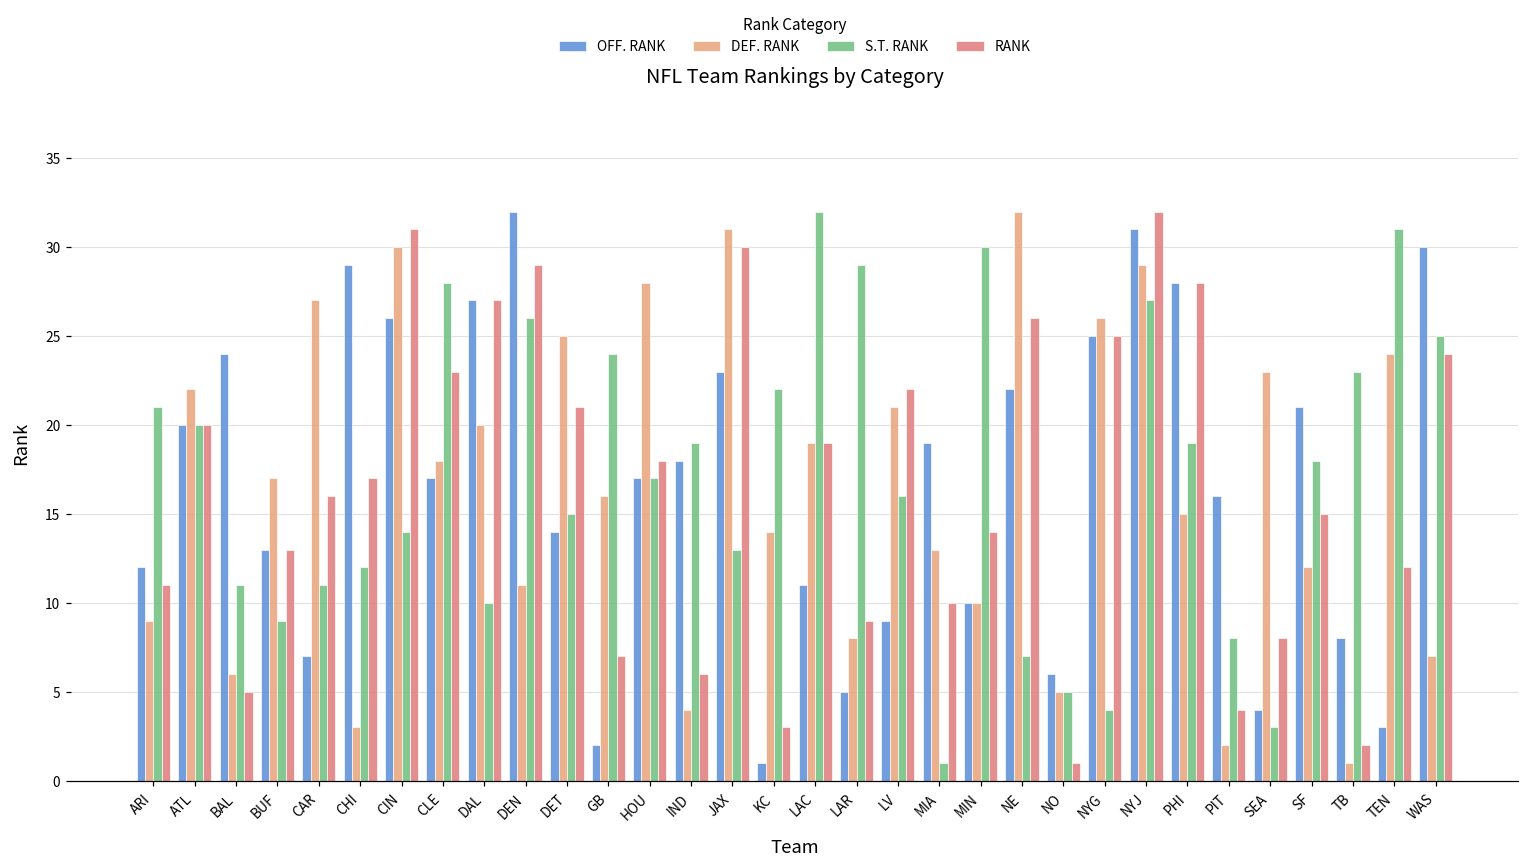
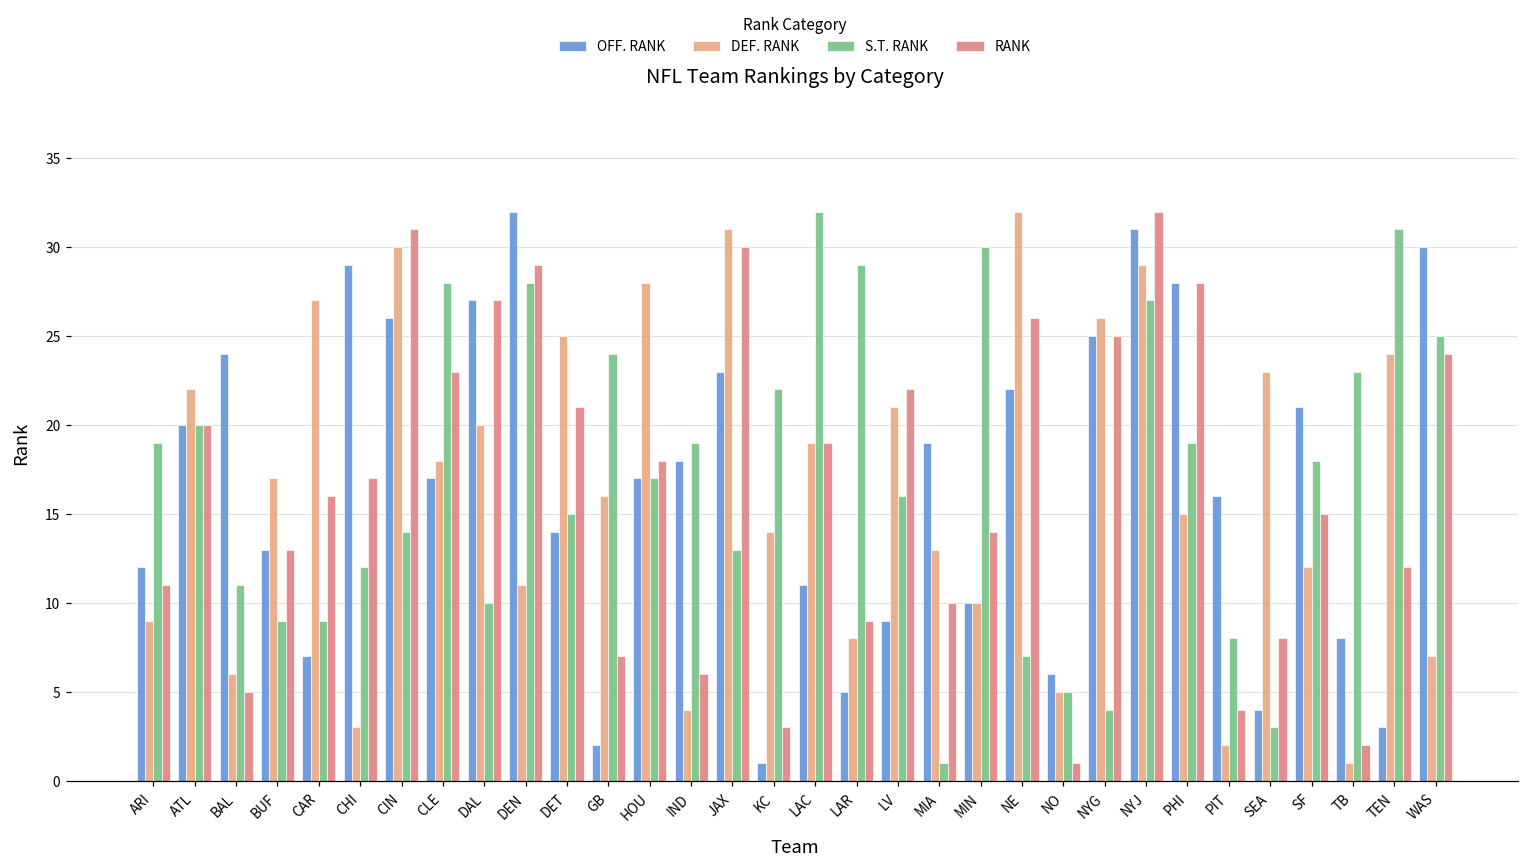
  {
    "OFF. RANK": {
      "ARI": 12,
      "ATL": 20,
      "BAL": 24,
      "BUF": 13,
      "CAR": 7,
      "CHI": 29,
      "CIN": 26,
      "CLE": 17,
      "DAL": 27,
      "DEN": 32,
      "DET": 14,
      "GB": 2,
      "HOU": 17,
      "IND": 18,
      "JAX": 23,
      "KC": 1,
      "LAC": 11,
      "LAR": 5,
      "LV": 9,
      "MIA": 19,
      "MIN": 10,
      "NE": 22,
      "NO": 6,
      "NYG": 25,
      "NYJ": 31,
      "PHI": 28,
      "PIT": 16,
      "SEA": 4,
      "SF": 21,
      "TB": 8,
      "TEN": 3,
      "WAS": 30
    },
    "S.T. RANK": {
-     "ARI": 21,
+     "ARI": 19,
      "ATL": 20,
      "BAL": 11,
      "BUF": 9,
-     "CAR": 11,
+     "CAR": 9,
      "CHI": 12,
      "CIN": 14,
      "CLE": 28,
      "DAL": 10,
-     "DEN": 26,
+     "DEN": 28,
      "DET": 15,
      "GB": 24,
      "HOU": 17,
      "IND": 19,
      "JAX": 13,
      "KC": 22,
      "LAC": 32,
      "LAR": 29,
      "LV": 16,
      "MIA": 1,
      "MIN": 30,
      "NE": 7,
      "NO": 5,
      "NYG": 4,
      "NYJ": 27,
      "PHI": 19,
      "PIT": 8,
      "SEA": 3,
      "SF": 18,
      "TB": 23,
      "TEN": 31,
      "WAS": 25
    }
  }
